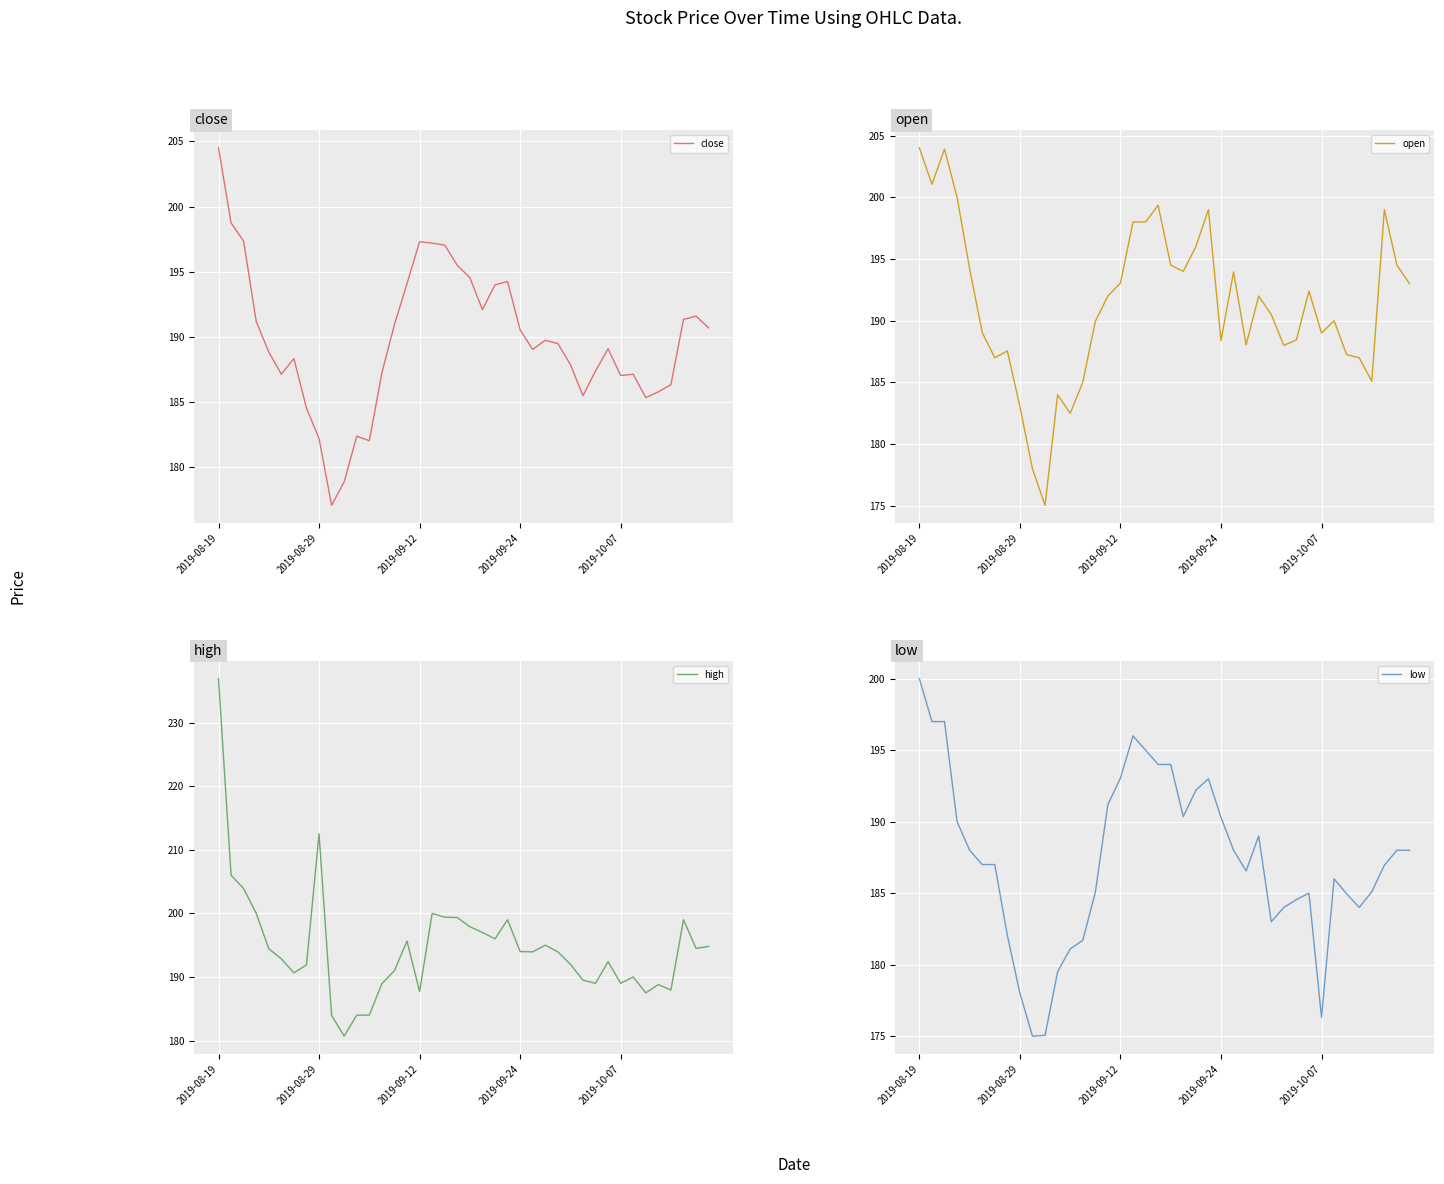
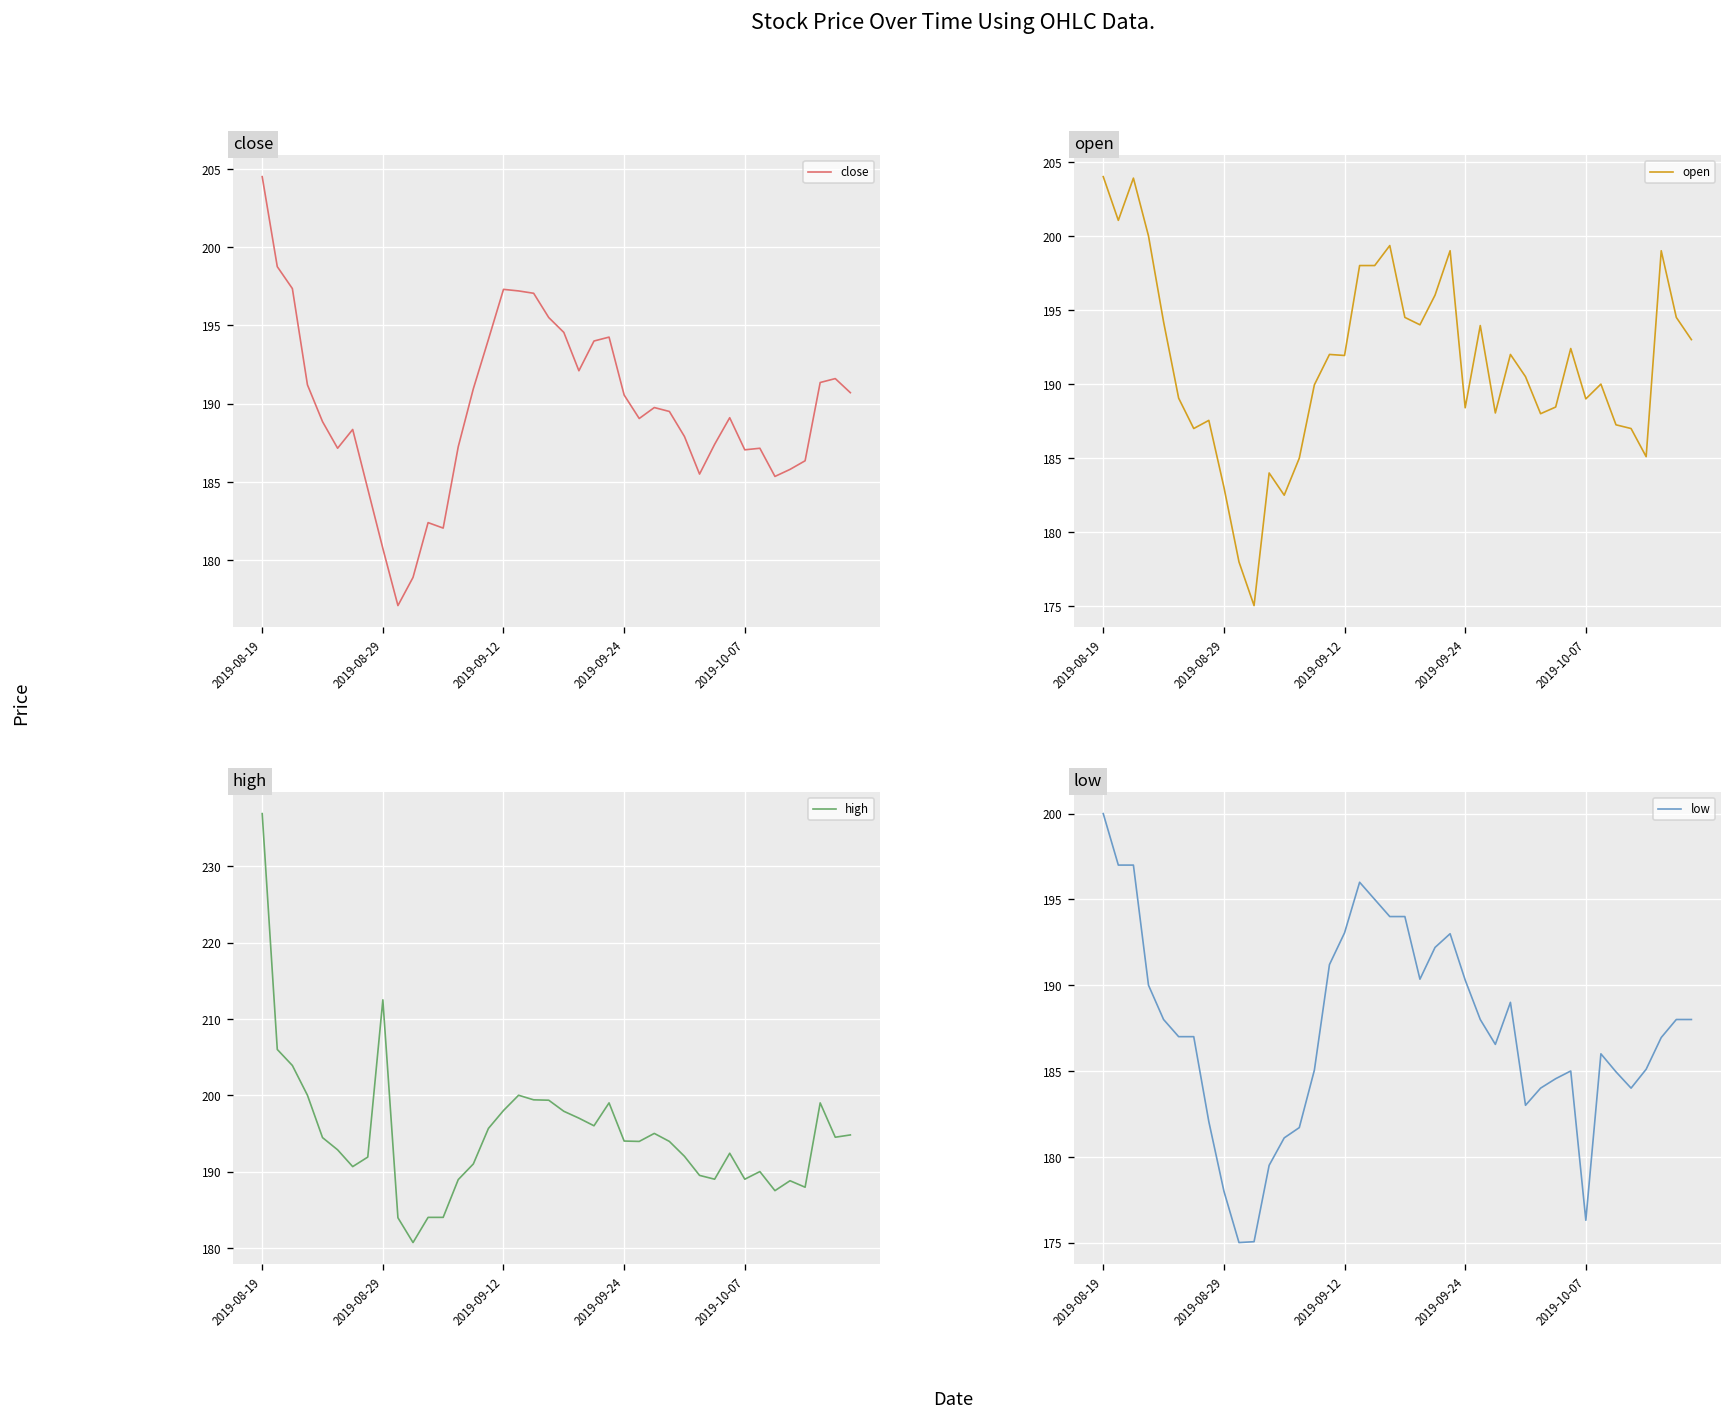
  {
    "close": {
      "2019-08-19": 204.5,
-     "2019-08-29": 182.2,
+     "2019-08-29": 180.8,
      "2019-09-12": 197.3,
      "2019-09-24": 190.6,
      "2019-10-07": 187.1
    },
    "open": {
      "2019-08-19": 204.0,
      "2019-08-29": 183.1,
-     "2019-09-12": 193.1,
+     "2019-09-12": 191.9,
      "2019-09-24": 188.4,
      "2019-10-07": 189.0
    },
    "high": {
      "2019-08-19": 237,
      "2019-08-29": 213,
-     "2019-09-12": 188,
+     "2019-09-12": 198,
      "2019-09-24": 194,
      "2019-10-07": 189
    },
    "low": {
      "2019-08-19": 200.0,
      "2019-08-29": 178.0,
      "2019-09-12": 193.1,
      "2019-09-24": 190.3,
      "2019-10-07": 176.3
    }
  }
